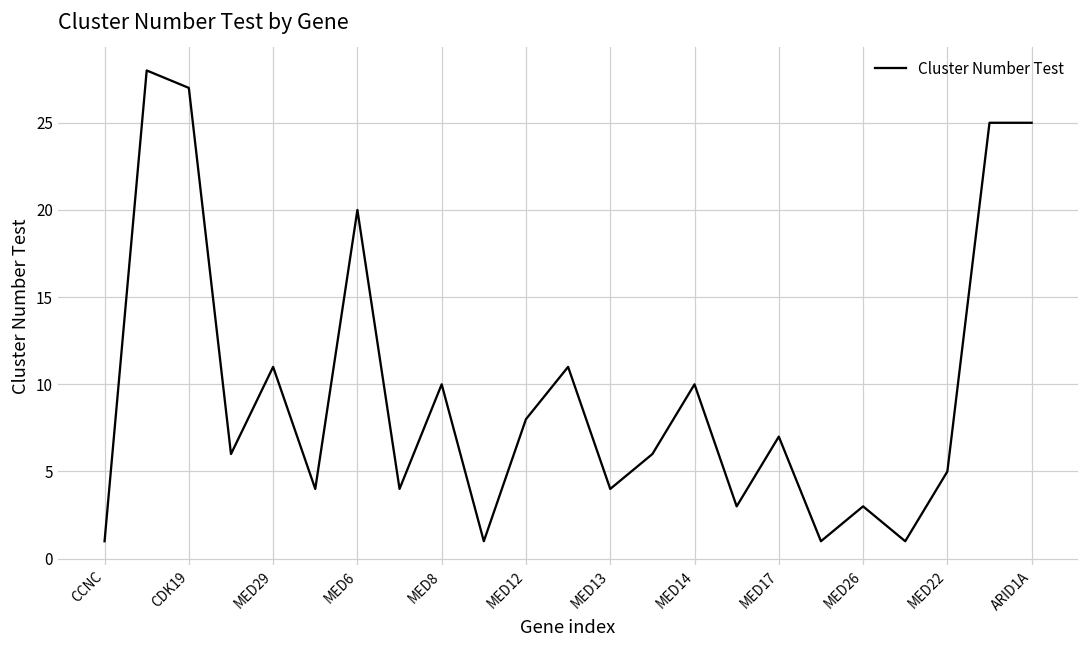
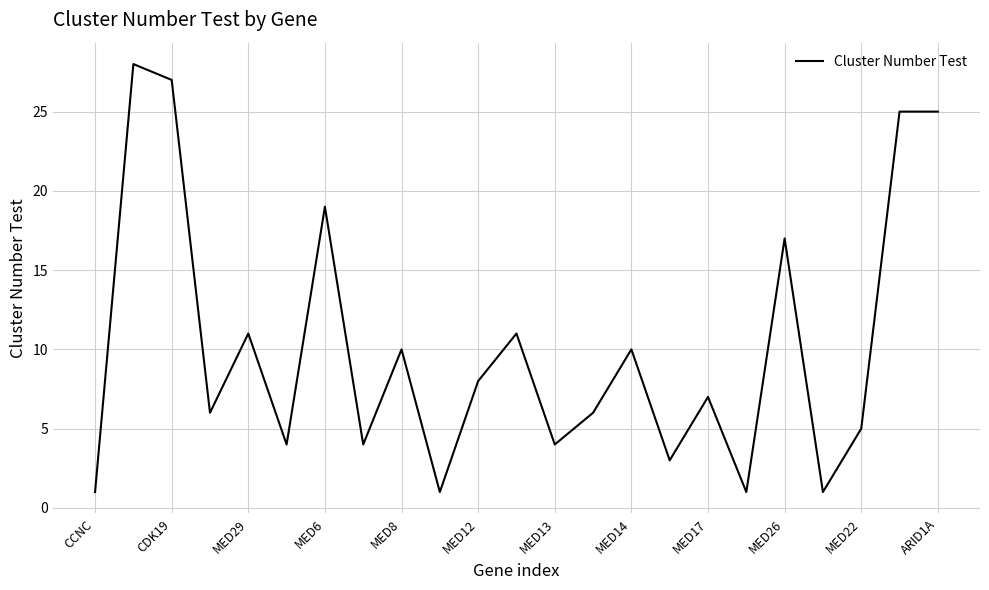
  {
    "CCNC": 1,
    "CDK19": 27,
    "MED29": 11,
-   "MED6": 20,
+   "MED6": 19,
    "MED8": 10,
    "MED12": 8,
    "MED13": 4,
    "MED14": 10,
    "MED17": 7,
-   "MED26": 3,
+   "MED26": 17,
    "MED22": 5,
    "ARID1A": 25
  }
